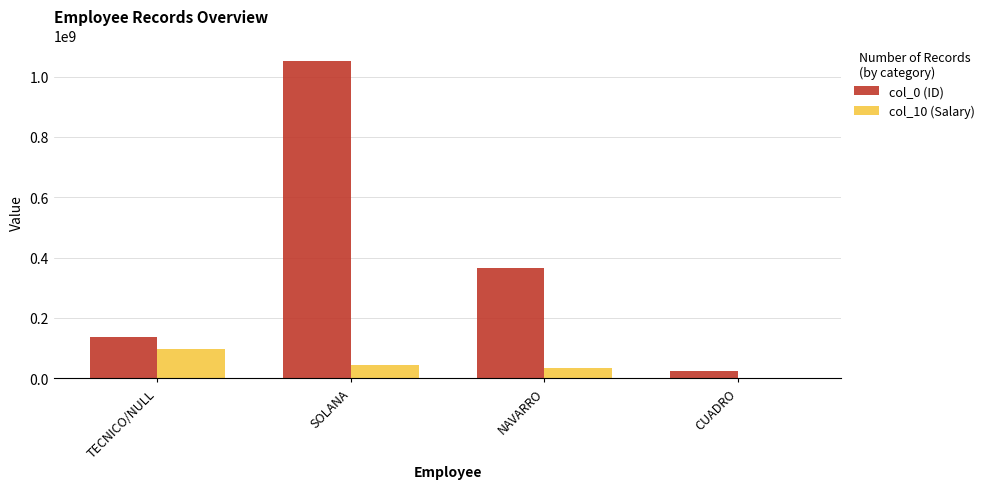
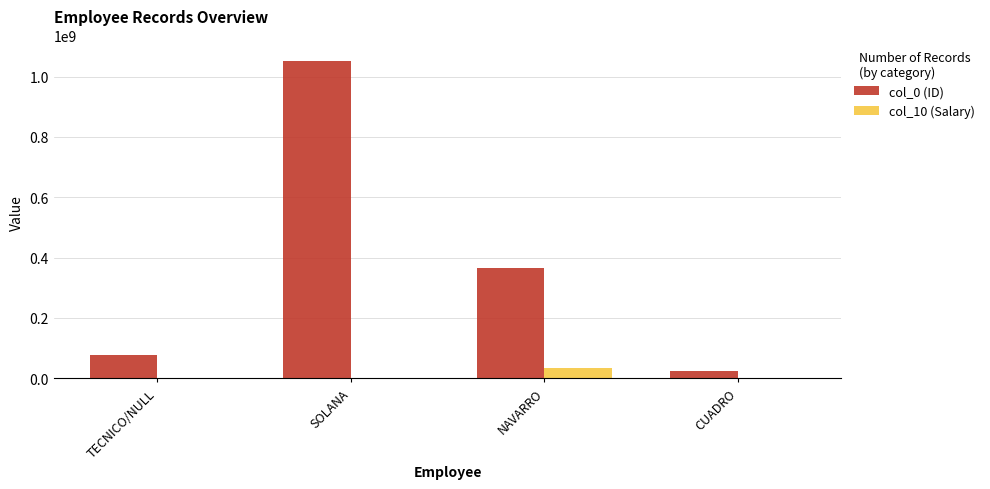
  {
    "col_0 (ID)": {
-     "TECNICO/NULL": 140000000,
+     "TECNICO/NULL": 80000000,
      "SOLANA": 1050000000,
      "NAVARRO": 360000000,
      "CUADRO": 20000000
    },
    "col_10 (Salary)": {
-     "TECNICO/NULL": 100000000,
-     "SOLANA": 40000000,
+     "TECNICO/NULL": 0,
+     "SOLANA": 0,
      "NAVARRO": 30000000
    }
  }
